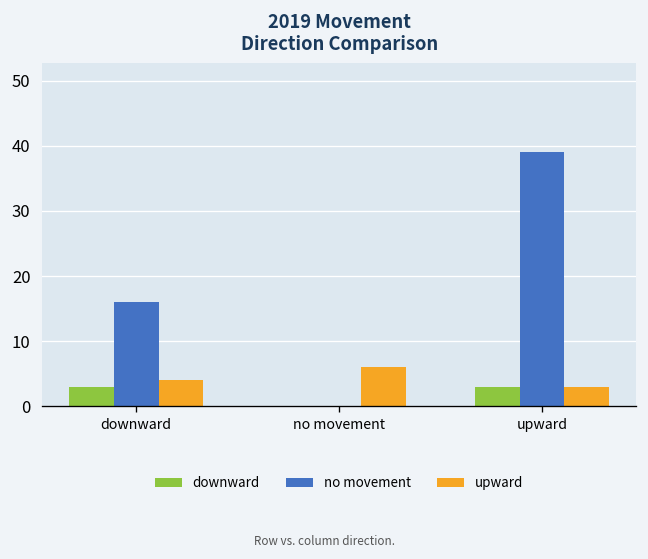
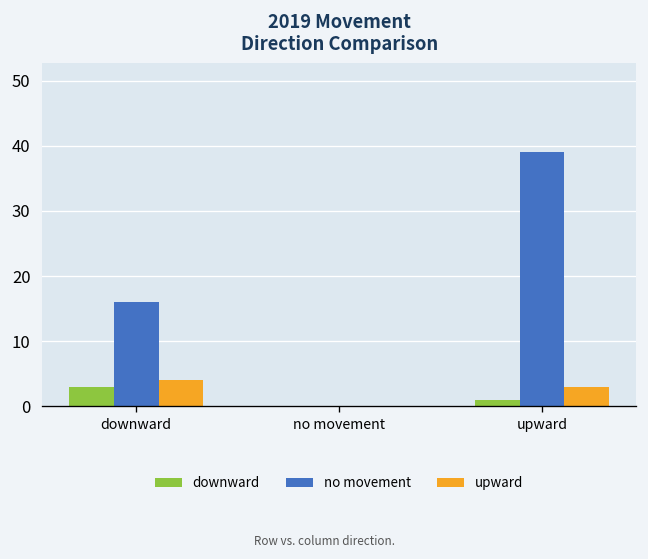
  {
    "downward": {
      "downward": 3,
      "no movement": 0,
-     "upward": 3
+     "upward": 1
    },
    "no movement": {
      "downward": 16,
      "no movement": 0,
      "upward": 39
    },
    "upward": {
      "downward": 4,
-     "no movement": 6,
+     "no movement": 0,
      "upward": 3
    }
  }
